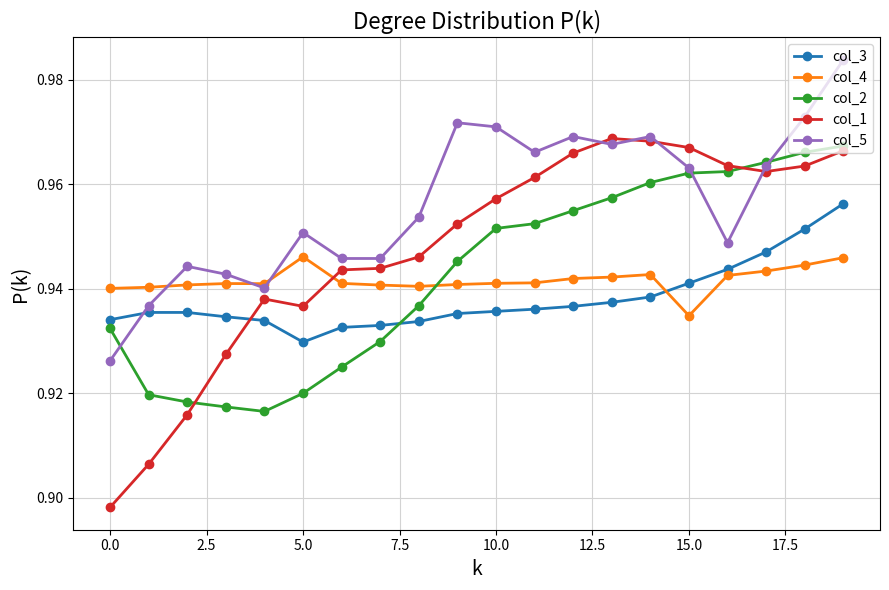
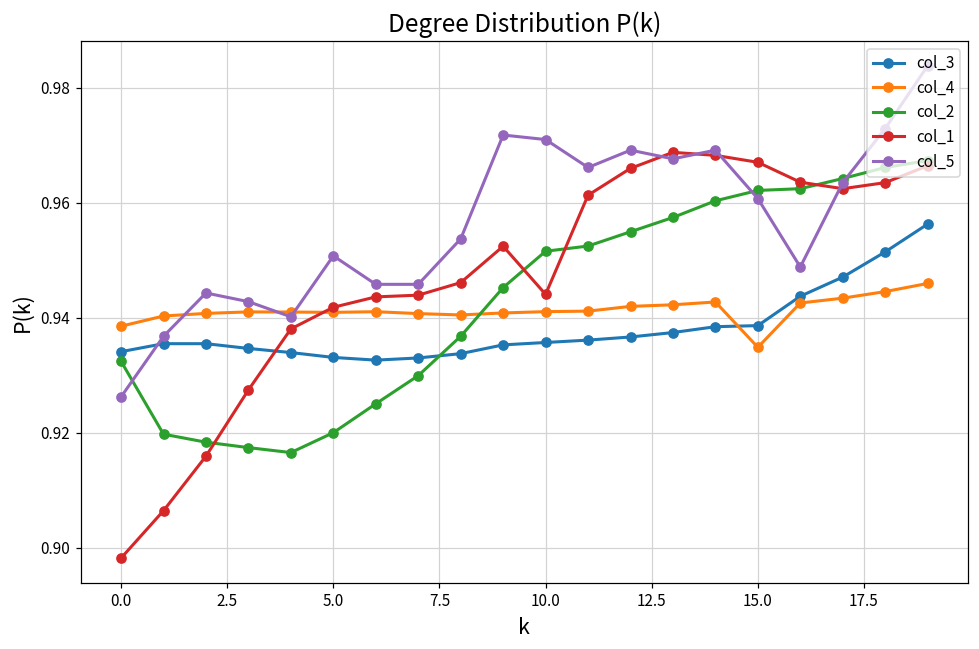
  {
    "col_3": {
      "0.0": 0.934,
-     "5.0": 0.930,
+     "5.0": 0.933,
      "10.0": 0.936,
-     "15.0": 0.941
+     "15.0": 0.939
    },
    "col_4": {
-     "0.0": 0.940,
-     "5.0": 0.946,
+     "0.0": 0.939,
+     "5.0": 0.941,
      "10.0": 0.941,
      "15.0": 0.935
    },
    "col_2": {
      "0.0": 0.932,
      "5.0": 0.920,
      "10.0": 0.952,
      "15.0": 0.962
    },
    "col_1": {
      "0.0": 0.898,
-     "5.0": 0.937,
-     "10.0": 0.957,
+     "5.0": 0.942,
+     "10.0": 0.944,
      "15.0": 0.967
    },
    "col_5": {
      "0.0": 0.926,
      "5.0": 0.951,
      "10.0": 0.971,
-     "15.0": 0.963
+     "15.0": 0.961
    }
  }
